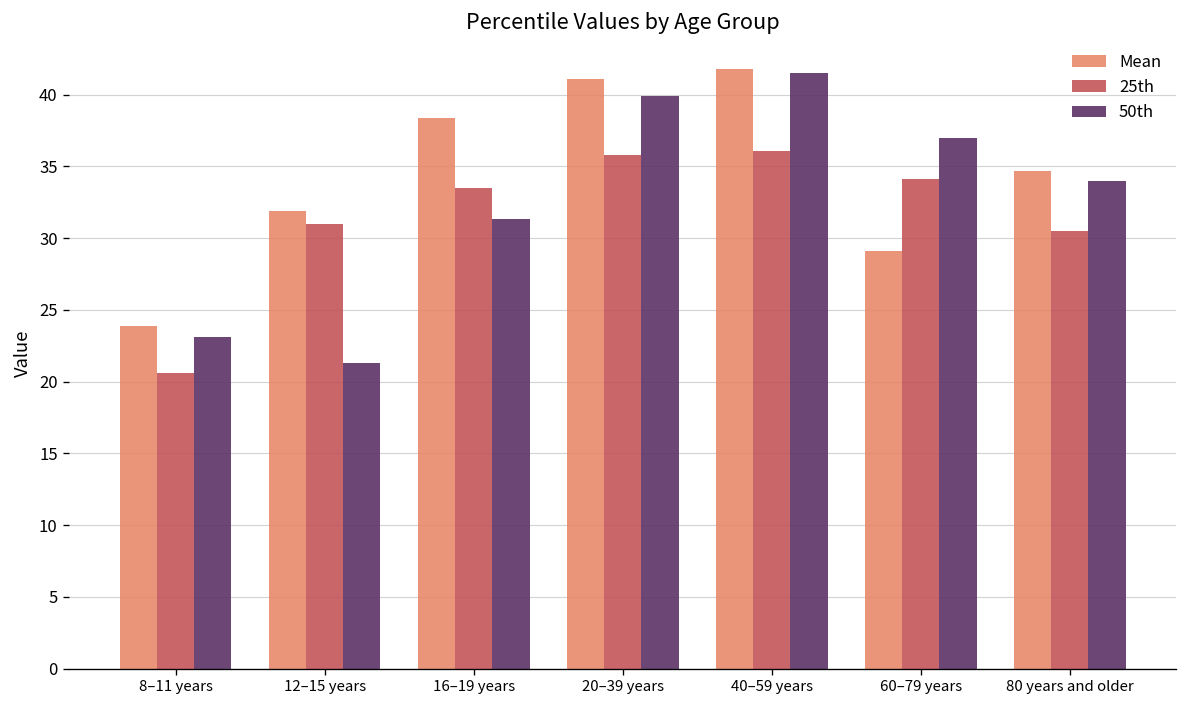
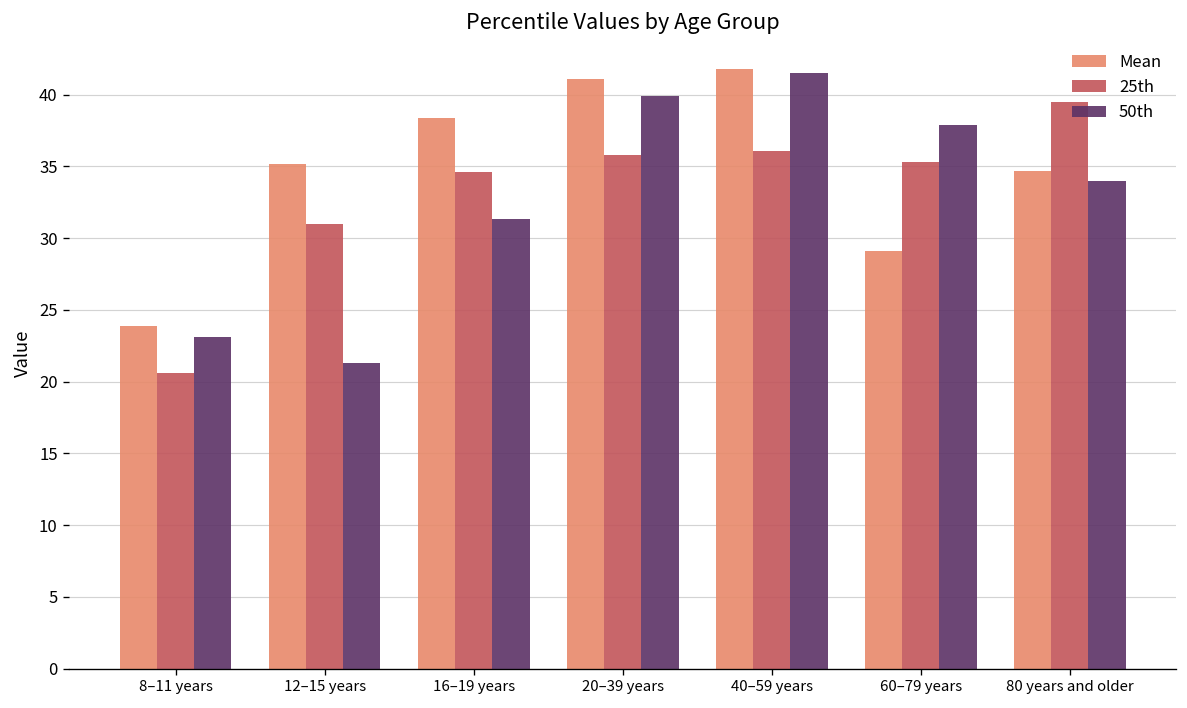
  {
    "Mean": {
      "8–11 years": 23.9,
-     "12–15 years": 31.9,
+     "12–15 years": 35.2,
      "16–19 years": 38.4,
      "20–39 years": 41.1,
      "40–59 years": 41.8,
      "60–79 years": 29.1,
      "80 years and older": 34.7
    },
    "25th": {
      "8–11 years": 20.6,
      "12–15 years": 31.0,
-     "16–19 years": 33.5,
+     "16–19 years": 34.6,
      "20–39 years": 35.8,
      "40–59 years": 36.1,
-     "60–79 years": 34.1,
-     "80 years and older": 30.5
+     "60–79 years": 35.3,
+     "80 years and older": 39.5
    },
    "50th": {
      "8–11 years": 23.1,
      "12–15 years": 21.3,
      "16–19 years": 31.3,
      "20–39 years": 39.9,
      "40–59 years": 41.5,
-     "60–79 years": 37.0,
+     "60–79 years": 37.9,
      "80 years and older": 34.0
    }
  }
